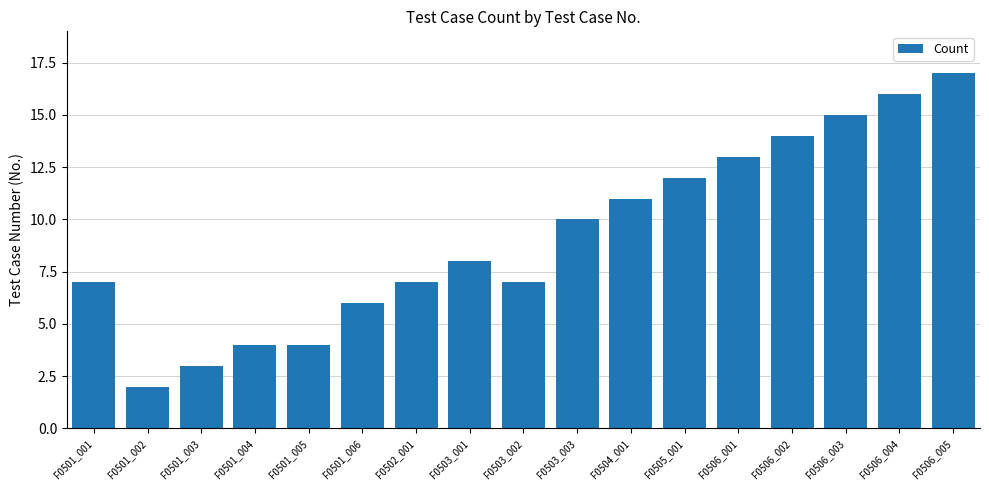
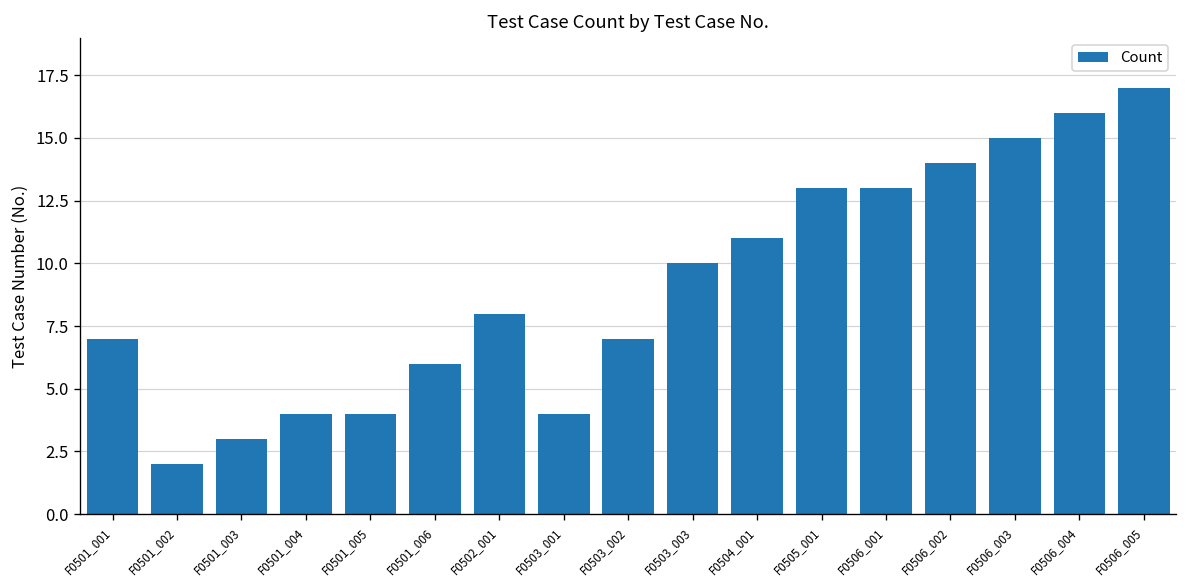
  {
    "F0501_001": 7,
    "F0501_002": 2,
    "F0501_003": 3,
    "F0501_004": 4,
    "F0501_005": 4,
    "F0501_006": 6,
-   "F0502_001": 7,
-   "F0503_001": 8,
+   "F0502_001": 8,
+   "F0503_001": 4,
    "F0503_002": 7,
    "F0503_003": 10,
    "F0504_001": 11,
-   "F0505_001": 12,
+   "F0505_001": 13,
    "F0506_001": 13,
    "F0506_002": 14,
    "F0506_003": 15,
    "F0506_004": 16,
    "F0506_005": 17
  }
